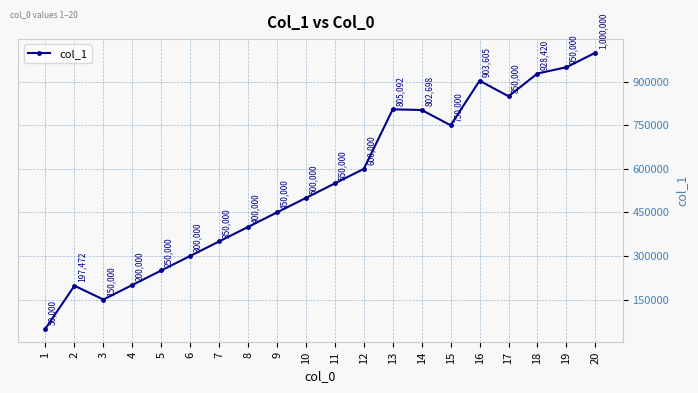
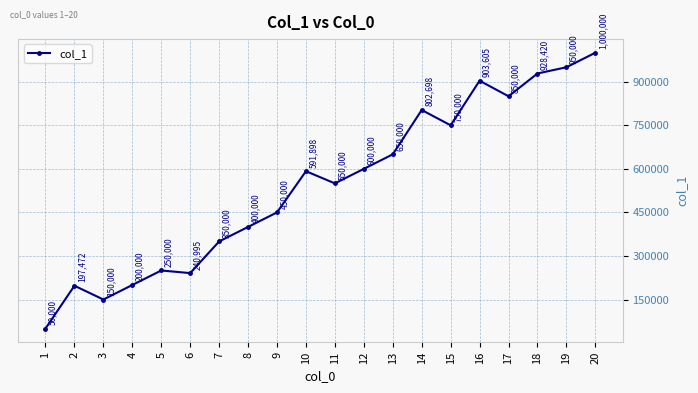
  {
    "1": "50,000",
    "2": "197,472",
    "3": "150,000",
    "4": "200,000",
    "5": "250,000",
-   "6": "300,000",
+   "6": "240,995",
    "7": "350,000",
    "8": "400,000",
    "9": "450,000",
-   "10": "500,000",
+   "10": "591,898",
    "11": "550,000",
    "12": "600,000",
-   "13": "805,092",
+   "13": "650,000",
    "14": "802,698",
    "15": "750,000",
    "16": "903,605",
    "17": "850,000",
    "18": "928,420",
    "19": "950,000",
    "20": "1,000,000"
  }
